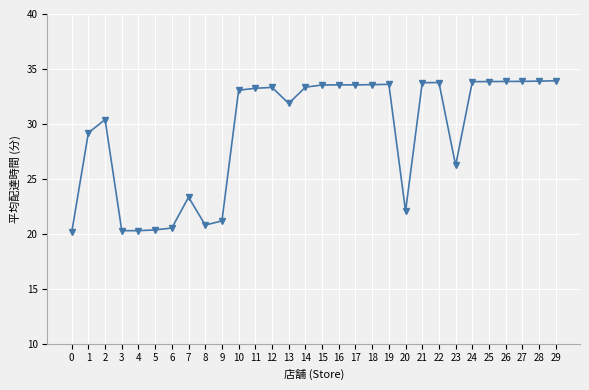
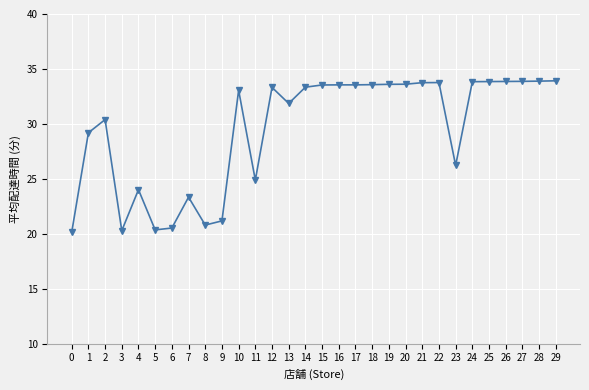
  {
    "0": 20.1,
    "1": 29.2,
    "2": 30.4,
    "3": 20.3,
-   "4": 20.3,
+   "4": 24.0,
    "5": 20.4,
    "6": 20.5,
    "7": 23.3,
    "8": 20.8,
    "9": 21.2,
    "10": 33.1,
-   "11": 33.2,
+   "11": 24.9,
    "12": 33.3,
    "13": 31.9,
    "14": 33.3,
    "15": 33.5,
    "16": 33.6,
    "17": 33.6,
    "18": 33.6,
    "19": 33.6,
-   "20": 22.1,
+   "20": 33.6,
    "21": 33.8,
    "22": 33.8,
    "23": 26.2,
    "24": 33.8,
    "25": 33.9,
    "26": 33.9,
    "27": 33.9,
    "28": 33.9,
    "29": 33.9
  }
